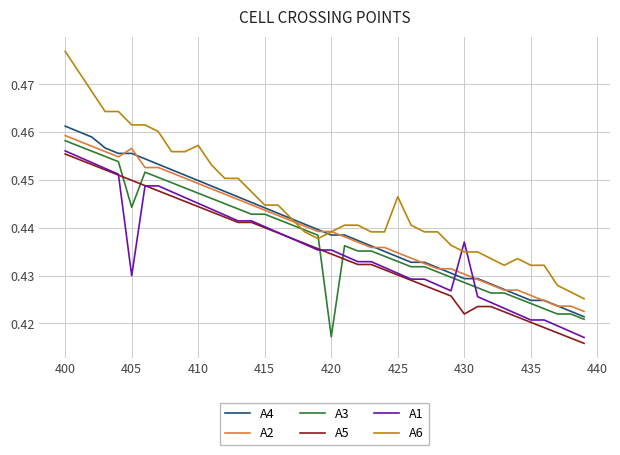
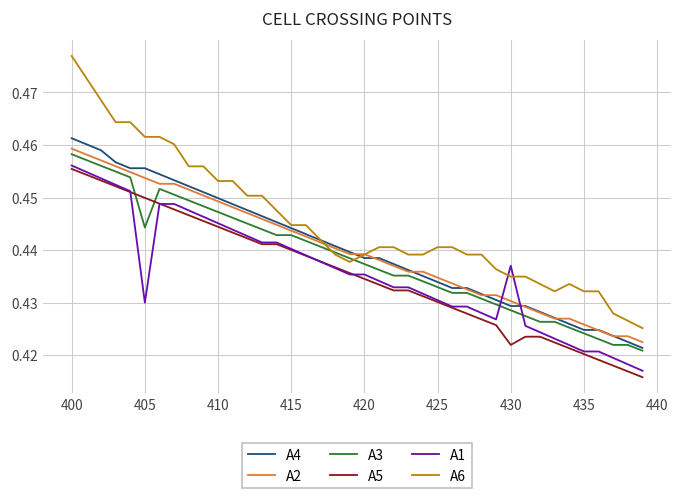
  {
    "A4": {
      "400": 0.461,
      "405": 0.456,
      "410": 0.450,
      "420": 0.439,
      "425": 0.434,
      "430": 0.429,
      "435": 0.425
    },
    "A2": {
      "400": 0.459,
-     "405": 0.457,
+     "405": 0.454,
      "410": 0.449,
      "425": 0.435,
      "430": 0.430,
      "435": 0.426
    },
    "A3": {
      "400": 0.458,
      "405": 0.444,
      "410": 0.447,
      "415": 0.443,
-     "420": 0.417,
+     "420": 0.437,
      "425": 0.433,
      "430": 0.429,
      "435": 0.424
    },
    "A5": {
      "400": 0.455,
      "405": 0.450,
      "410": 0.444,
      "420": 0.435,
      "430": 0.422
    },
    "A1": {
      "400": 0.456,
      "405": 0.430,
      "410": 0.445,
      "420": 0.435,
      "430": 0.437
    },
    "A6": {
      "400": 0.477,
      "405": 0.462,
-     "410": 0.457,
+     "410": 0.453,
      "415": 0.445,
-     "425": 0.447,
+     "425": 0.441,
      "430": 0.435,
      "435": 0.432
    }
  }
